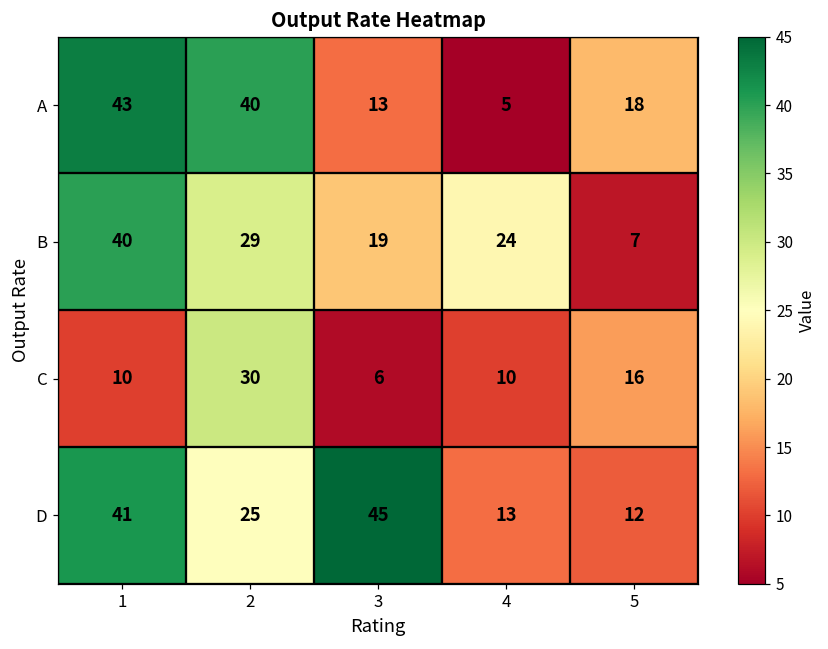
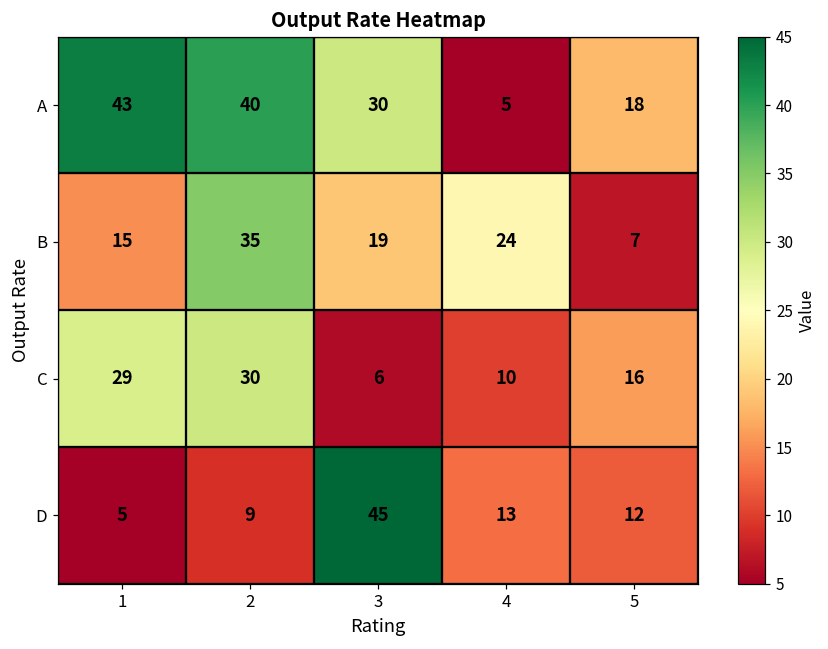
  {
    "A": {
      "1": 43,
      "2": 40,
-     "3": 13,
+     "3": 30,
      "4": 5,
      "5": 18
    },
    "B": {
-     "1": 40,
-     "2": 29,
+     "1": 15,
+     "2": 35,
      "3": 19,
      "4": 24,
      "5": 7
    },
    "C": {
-     "1": 10,
+     "1": 29,
      "2": 30,
      "3": 6,
      "4": 10,
      "5": 16
    },
    "D": {
-     "1": 41,
-     "2": 25,
+     "1": 5,
+     "2": 9,
      "3": 45,
      "4": 13,
      "5": 12
    }
  }
